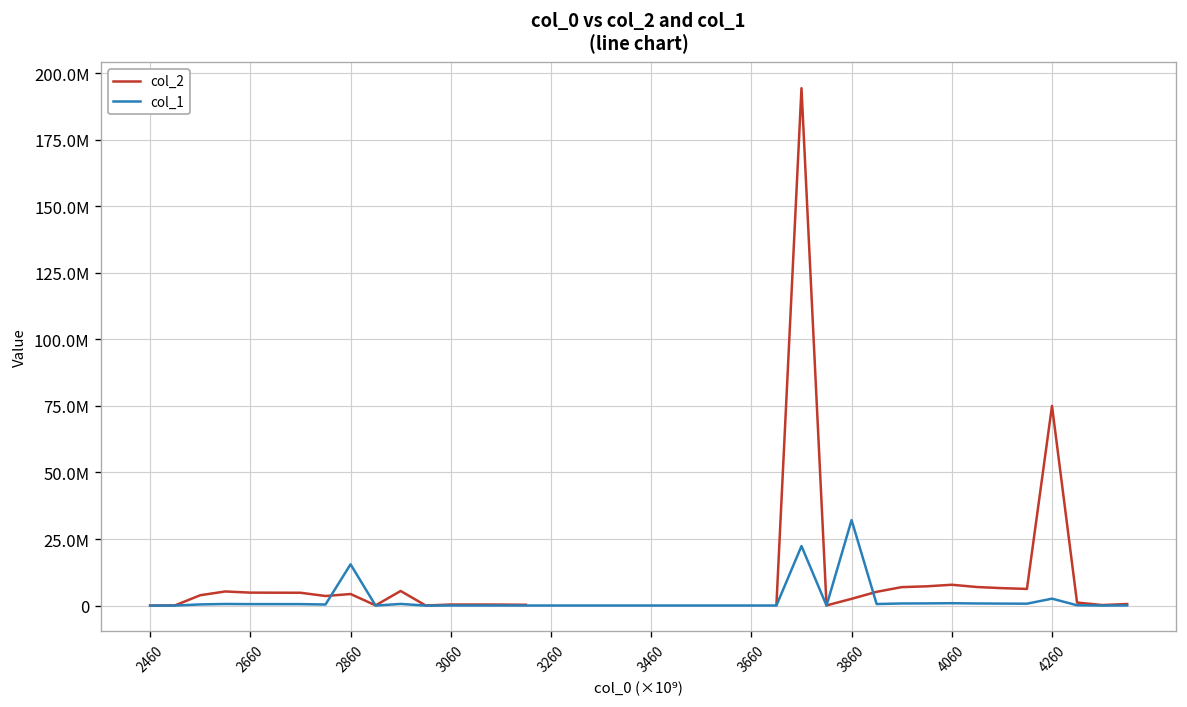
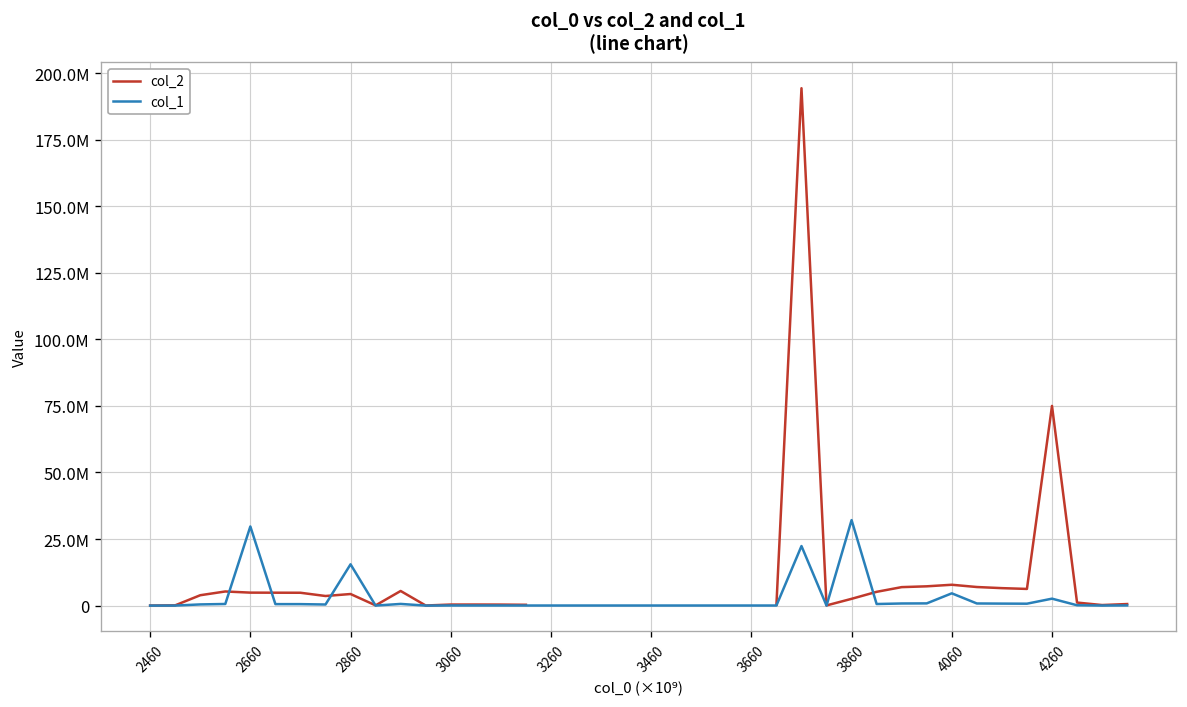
  {
    "col_2": {
      "2660": 5000000,
      "2860": 4000000,
      "3860": 3000000,
      "4060": 8000000,
      "4260": 75000000
    },
    "col_1": {
-     "2660": 1000000,
+     "2660": 30000000,
      "2860": 16000000,
      "3260": 0,
      "3460": 0,
      "3660": 0,
      "3860": 32000000,
-     "4060": 1000000,
+     "4060": 5000000,
      "4260": 3000000
    }
  }
